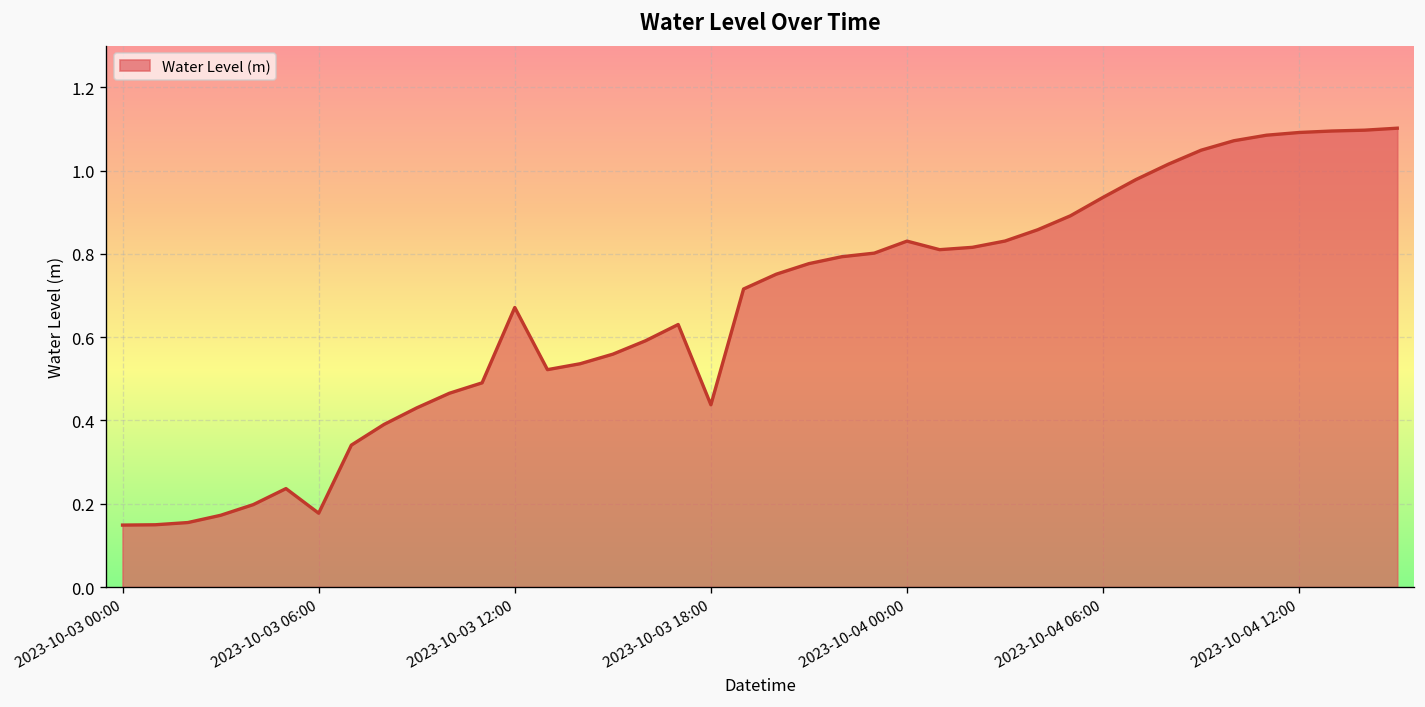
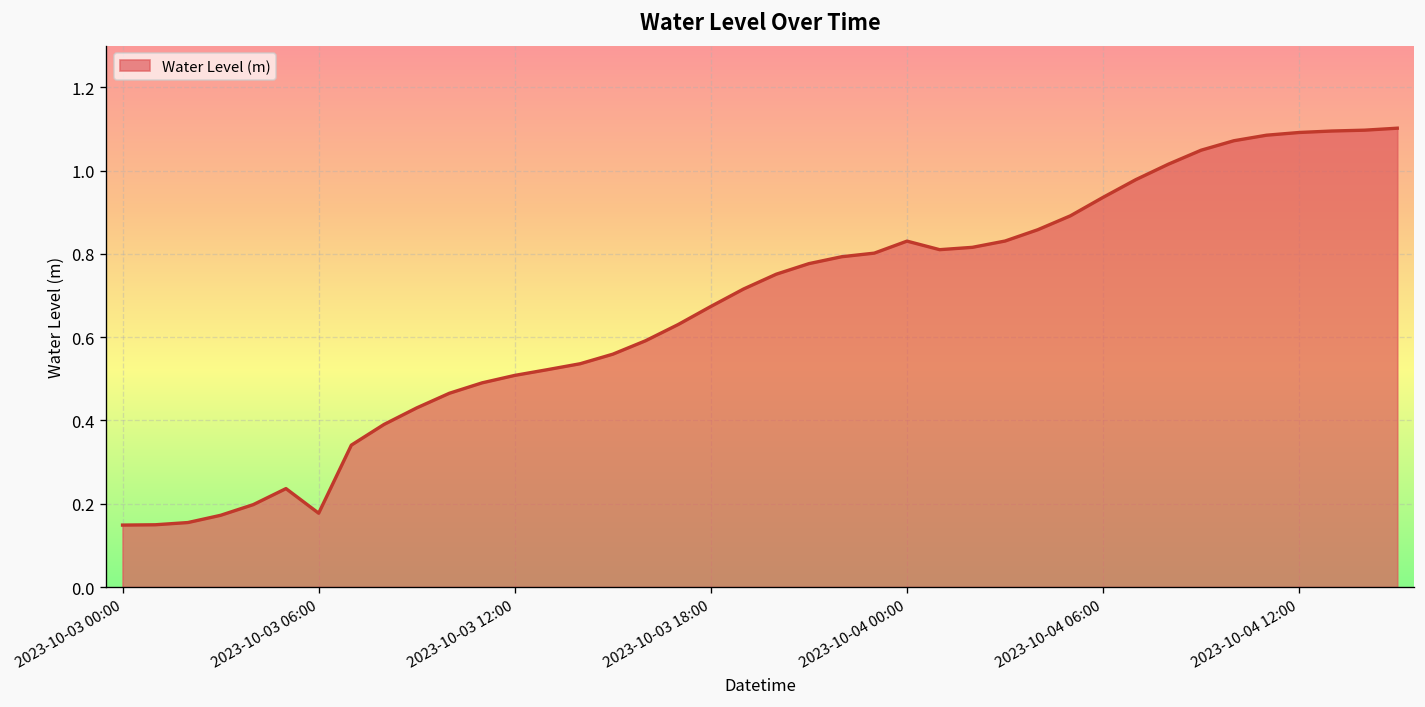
  {
    "2023-10-03 00:00": 0.15,
    "2023-10-03 06:00": 0.18,
-   "2023-10-03 12:00": 0.67,
-   "2023-10-03 18:00": 0.44,
+   "2023-10-03 12:00": 0.51,
+   "2023-10-03 18:00": 0.67,
    "2023-10-04 00:00": 0.83,
    "2023-10-04 06:00": 0.94,
    "2023-10-04 12:00": 1.09
  }
